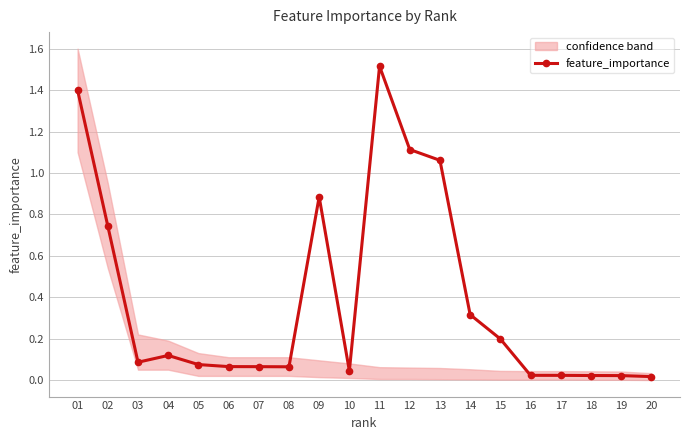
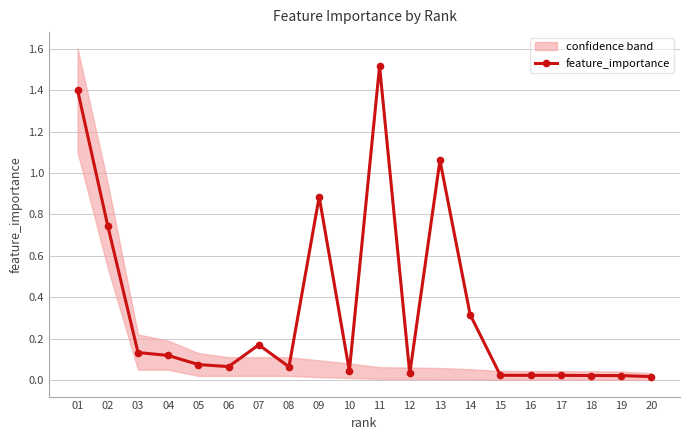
  {
    "feature_importance": {
      "01": 1.40,
      "02": 0.74,
-     "03": 0.09,
+     "03": 0.13,
      "04": 0.12,
      "05": 0.07,
      "06": 0.06,
-     "07": 0.06,
+     "07": 0.17,
      "08": 0.06,
      "09": 0.88,
      "10": 0.04,
      "11": 1.52,
-     "12": 1.11,
+     "12": 0.03,
      "13": 1.06,
      "14": 0.32,
-     "15": 0.20,
+     "15": 0.02,
      "16": 0.02,
      "17": 0.02,
      "18": 0.02,
      "19": 0.02,
      "20": 0.02
    }
  }
